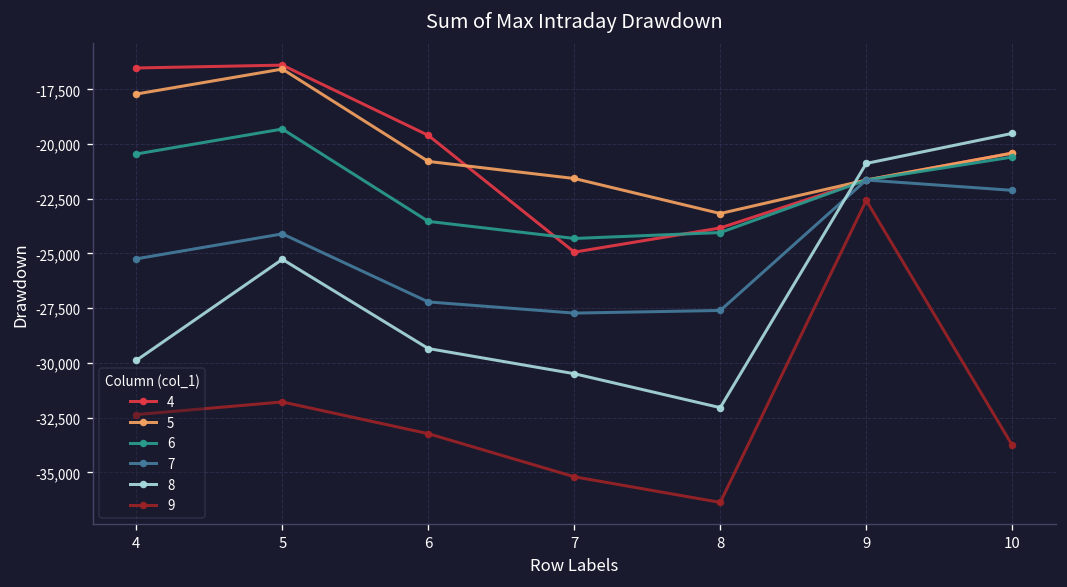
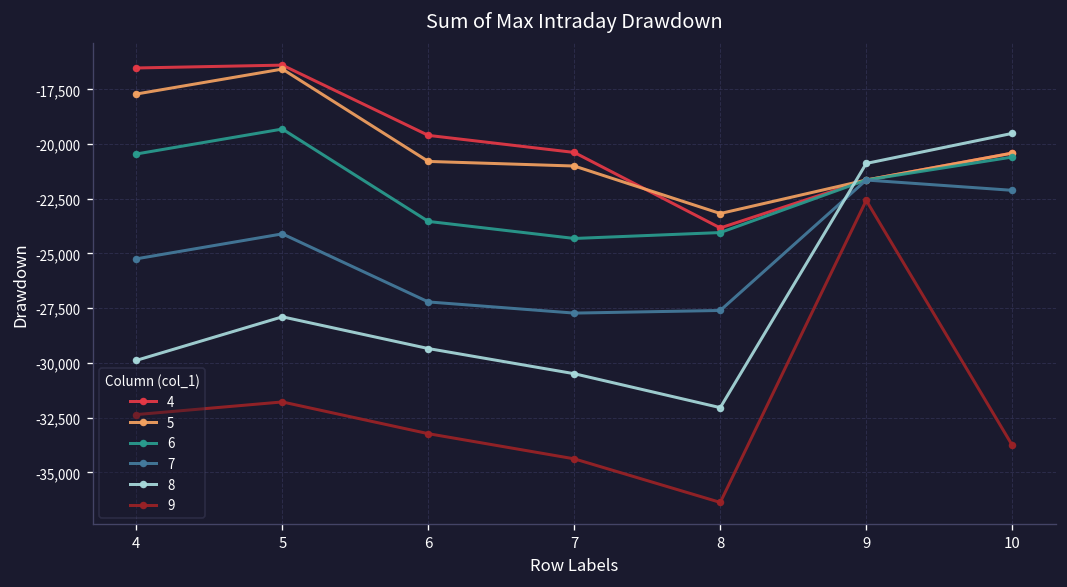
  {
    "4": {
      "4": "-16,500",
      "5": "-16,400",
      "6": "-19,600",
-     "7": "-24,900",
+     "7": "-20,400",
      "8": "-23,800"
    },
    "5": {
      "4": "-17,700",
      "5": "-16,600",
      "6": "-20,800",
-     "7": "-21,600",
+     "7": "-21,000",
      "8": "-23,200"
    },
    "8": {
      "4": "-29,900",
-     "5": "-25,300",
+     "5": "-27,900",
      "6": "-29,300",
      "7": "-30,500",
      "8": "-32,000",
      "9": "-20,900",
      "10": "-19,500"
    },
    "9": {
      "5": "-31,800",
      "6": "-33,200",
-     "7": "-35,200",
+     "7": "-34,400",
      "8": "-36,400",
      "9": "-22,600",
      "10": "-33,800"
    }
  }
